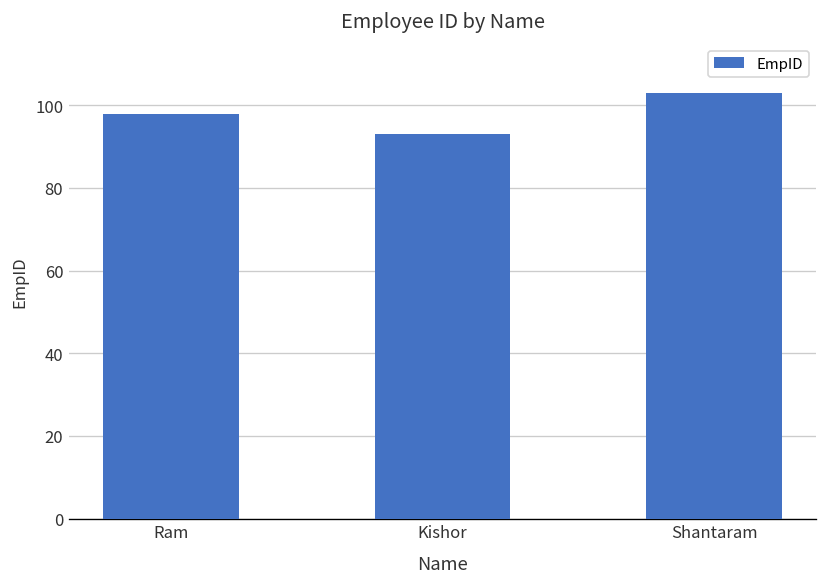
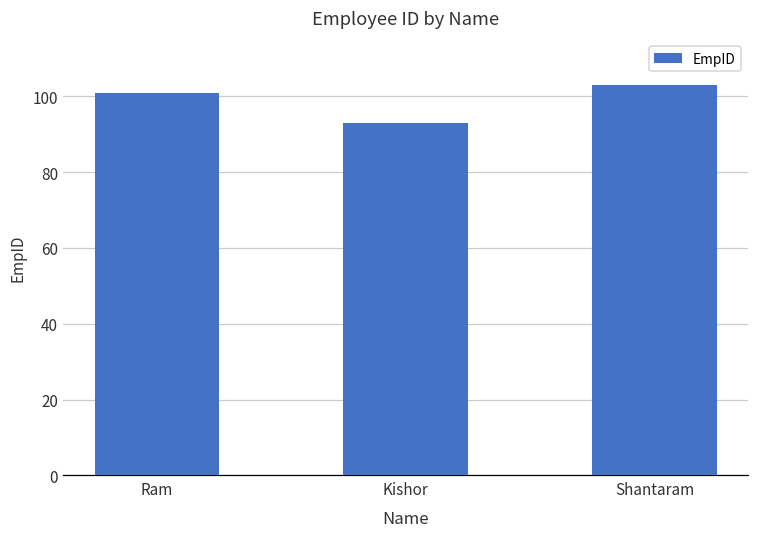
  {
-   "Ram": 98,
+   "Ram": 101,
    "Kishor": 93,
    "Shantaram": 103
  }
